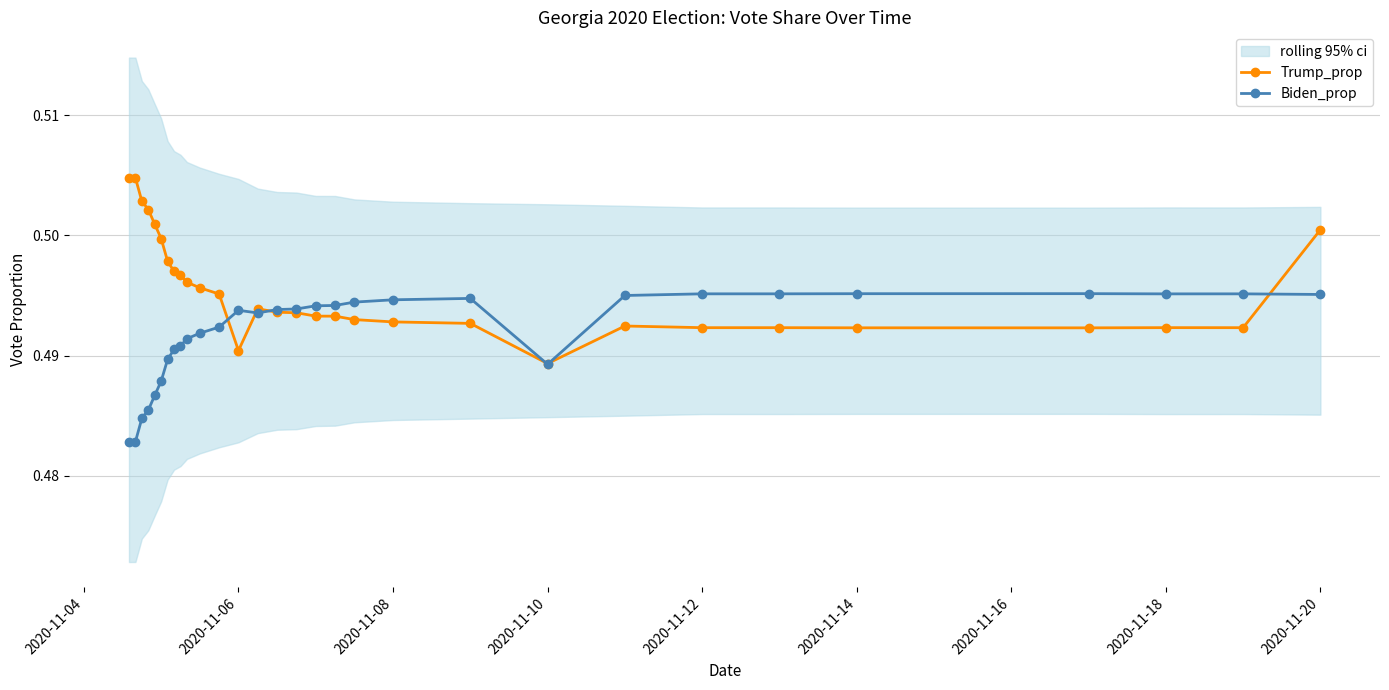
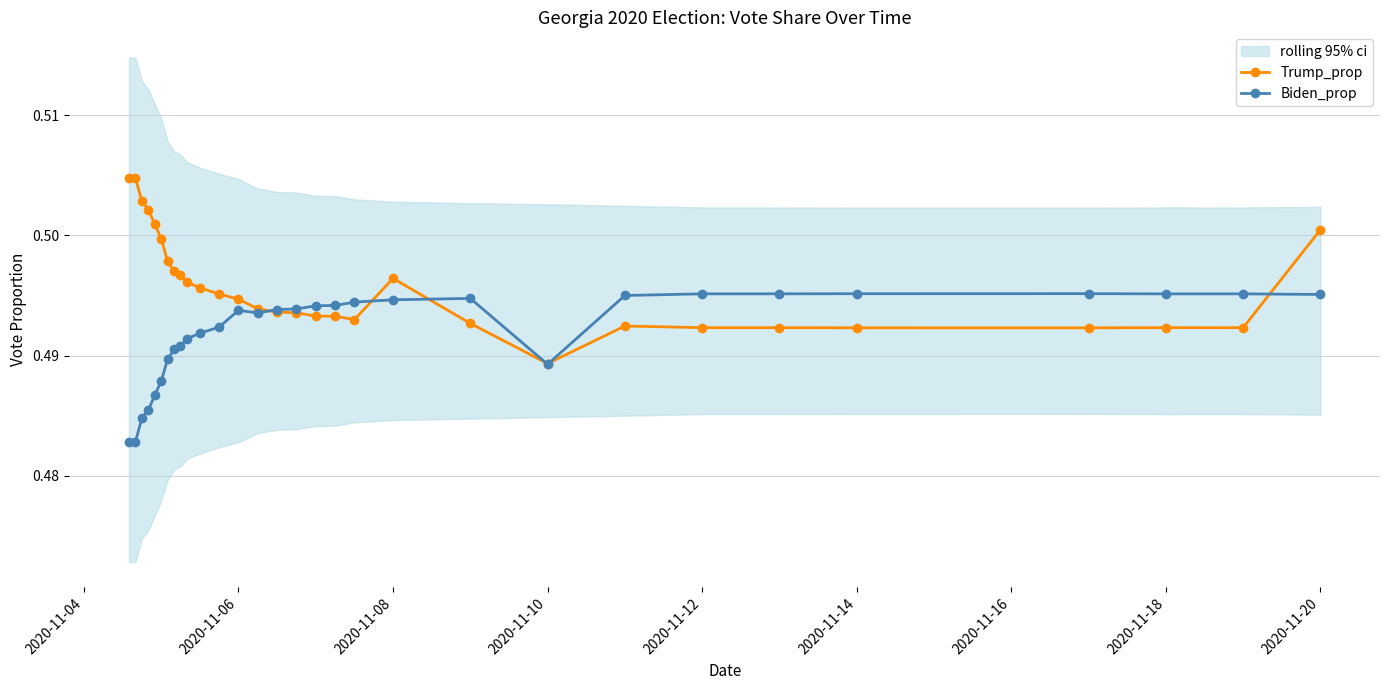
  {
    "Trump_prop": {
-     "2020-11-06": 0.4904,
-     "2020-11-08": 0.4928,
+     "2020-11-06": 0.4947,
+     "2020-11-08": 0.4964,
      "2020-11-12": 0.4923,
      "2020-11-14": 0.4923,
      "2020-11-18": 0.4923,
      "2020-11-20": 0.5005
    },
    "Biden_prop": {
      "2020-11-06": 0.4938,
      "2020-11-08": 0.4947,
      "2020-11-12": 0.4951,
      "2020-11-14": 0.4952,
      "2020-11-18": 0.4951,
      "2020-11-20": 0.4951
    }
  }
